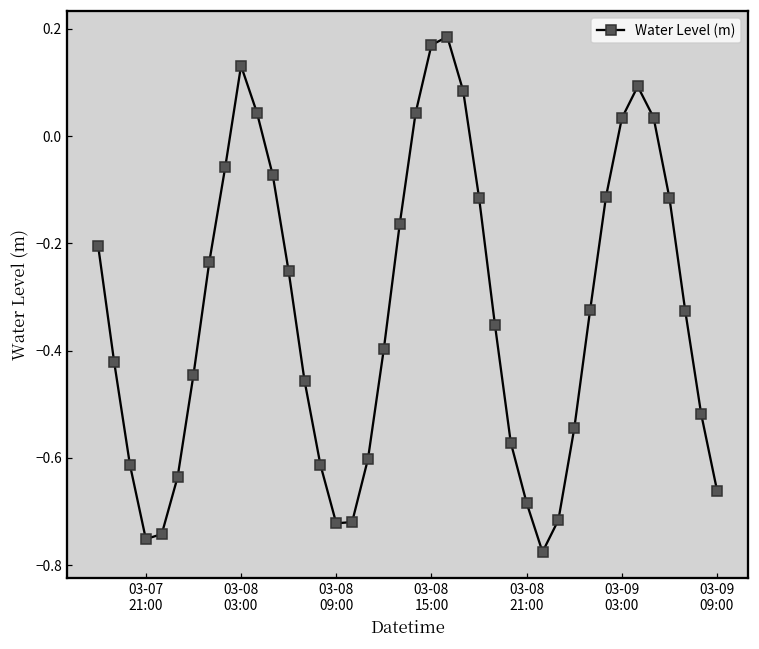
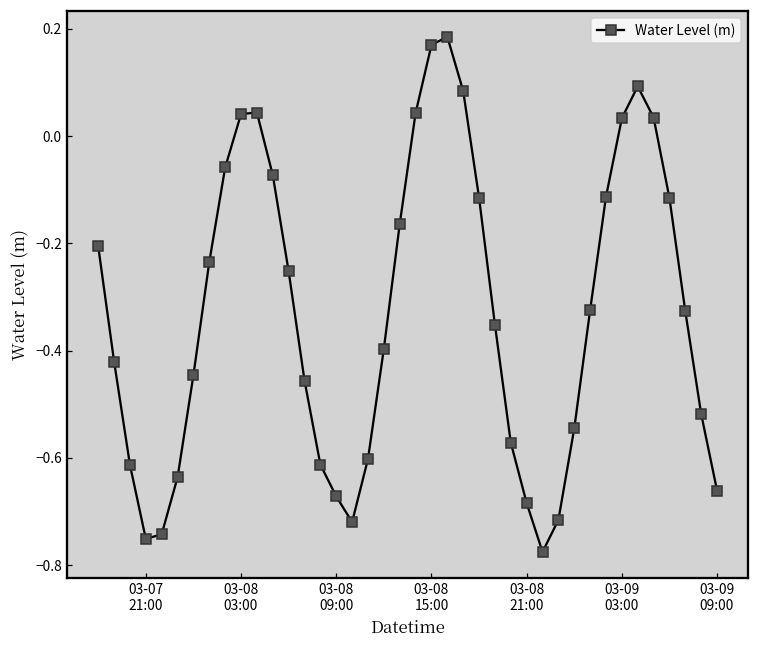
  {
    "03-07 21:00": -0.75,
-   "03-08 03:00": 0.13,
-   "03-08 09:00": -0.72,
+   "03-08 03:00": 0.04,
+   "03-08 09:00": -0.67,
    "03-08 15:00": 0.17,
    "03-08 21:00": -0.68,
    "03-09 03:00": 0.03,
    "03-09 09:00": -0.66
  }
